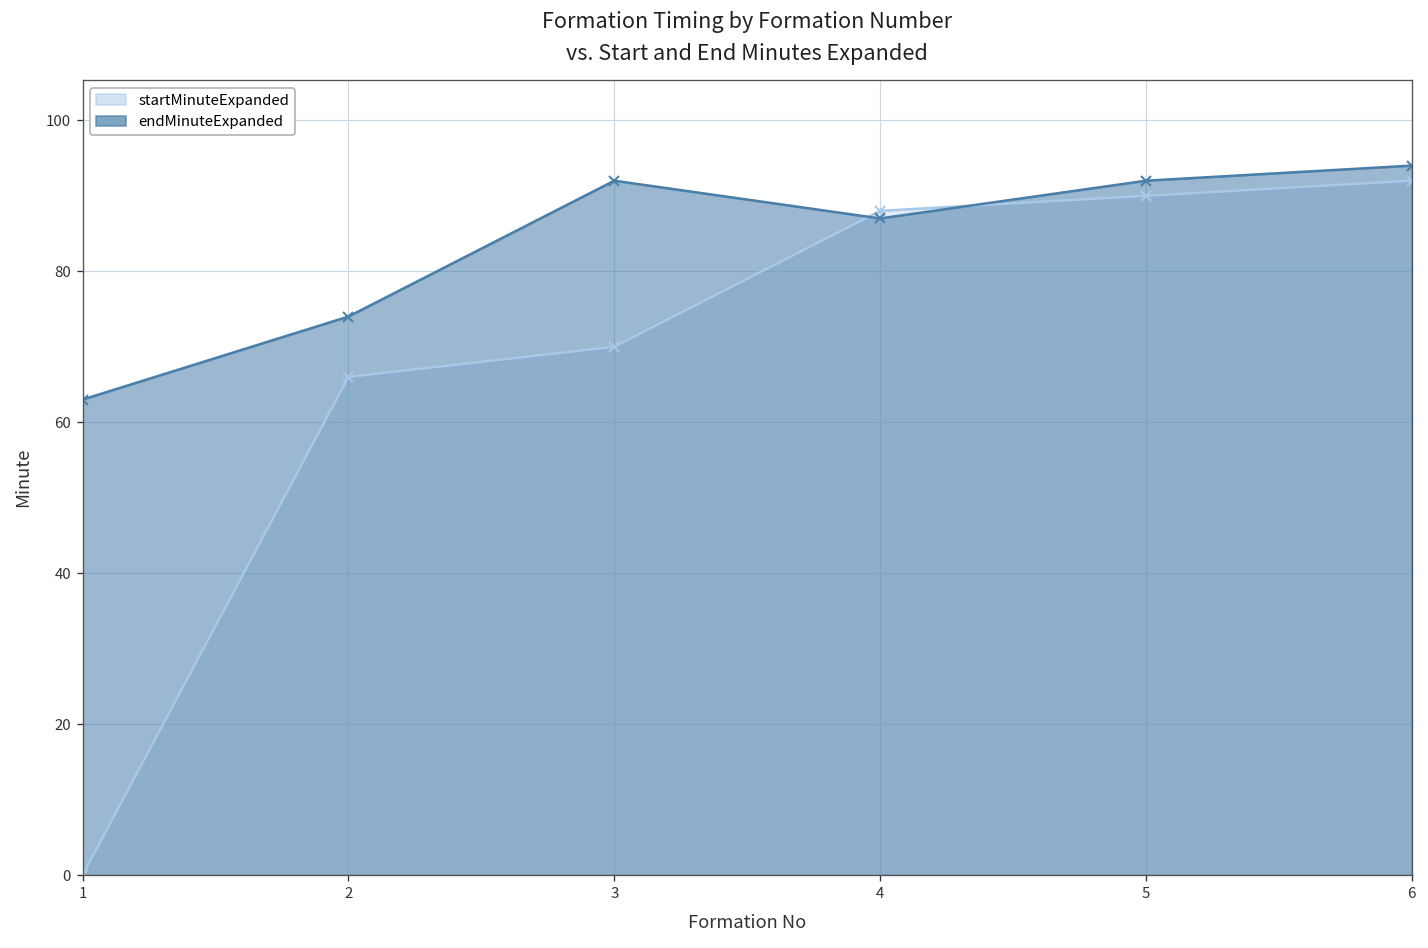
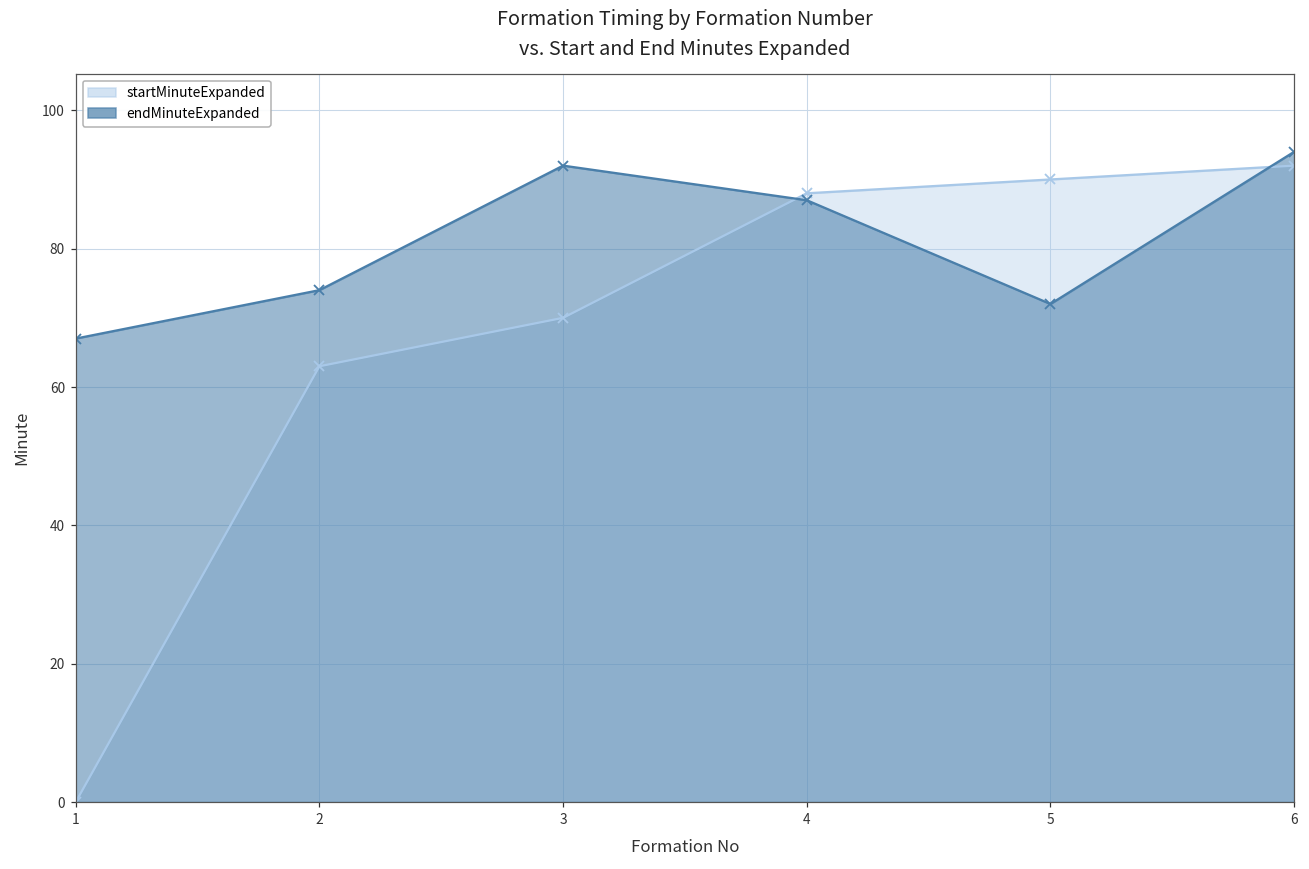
  {
    "startMinuteExpanded": {
      "1": 0,
-     "2": 66,
+     "2": 63,
      "3": 70,
      "4": 88,
      "5": 90,
      "6": 92
    },
    "endMinuteExpanded": {
-     "1": 63,
+     "1": 67,
      "2": 74,
      "3": 92,
      "4": 87,
-     "5": 92,
+     "5": 72,
      "6": 94
    }
  }
